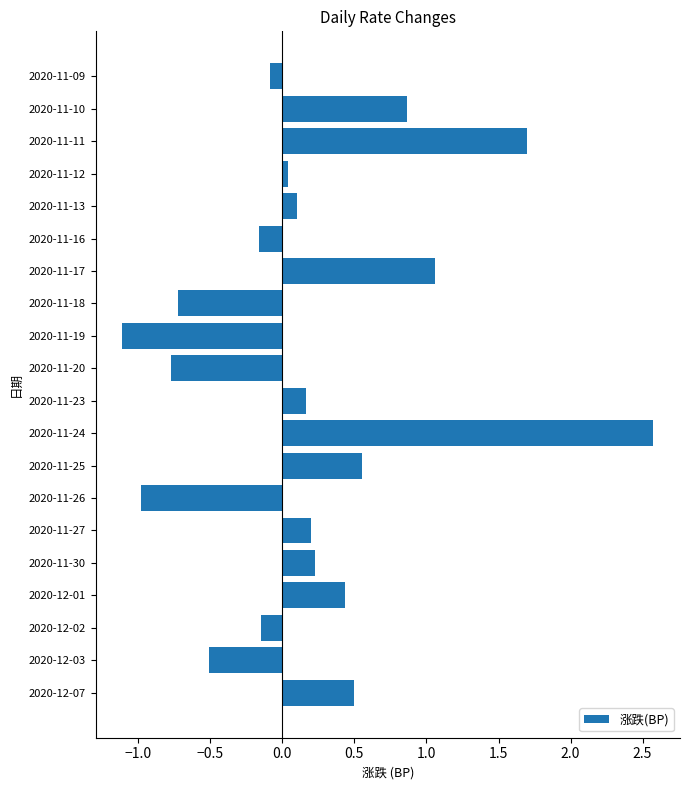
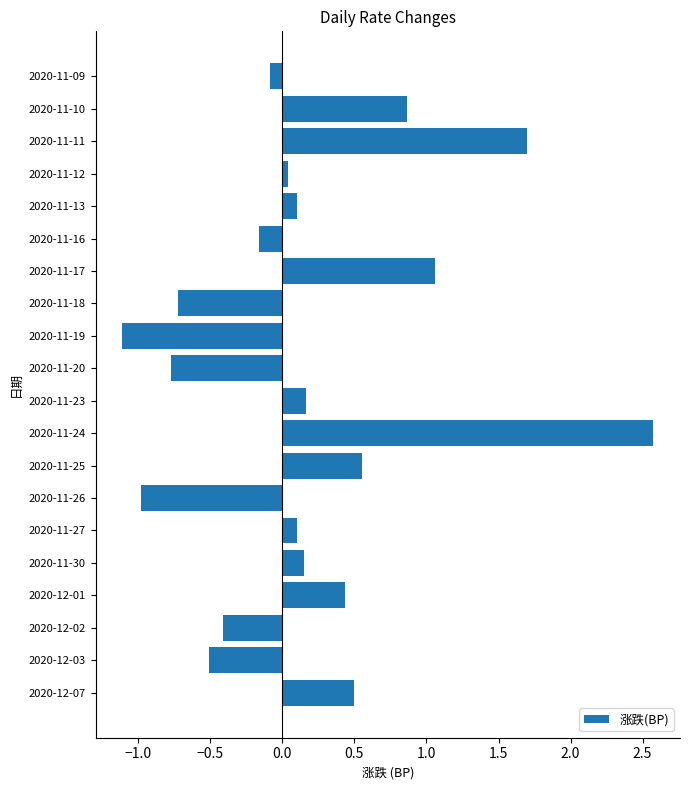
  {
    "2020-11-09": -0.09,
    "2020-11-10": 0.86,
    "2020-11-11": 1.70,
    "2020-11-12": 0.04,
    "2020-11-13": 0.10,
    "2020-11-16": -0.16,
    "2020-11-17": 1.06,
    "2020-11-18": -0.73,
    "2020-11-19": -1.11,
    "2020-11-20": -0.78,
    "2020-11-23": 0.16,
    "2020-11-24": 2.58,
    "2020-11-25": 0.55,
    "2020-11-26": -0.98,
-   "2020-11-27": 0.2,
-   "2020-11-30": 0.23,
+   "2020-11-27": 0.1,
+   "2020-11-30": 0.15,
    "2020-12-01": 0.44,
-   "2020-12-02": -0.15,
+   "2020-12-02": -0.41,
    "2020-12-03": -0.51,
    "2020-12-07": 0.50
  }
